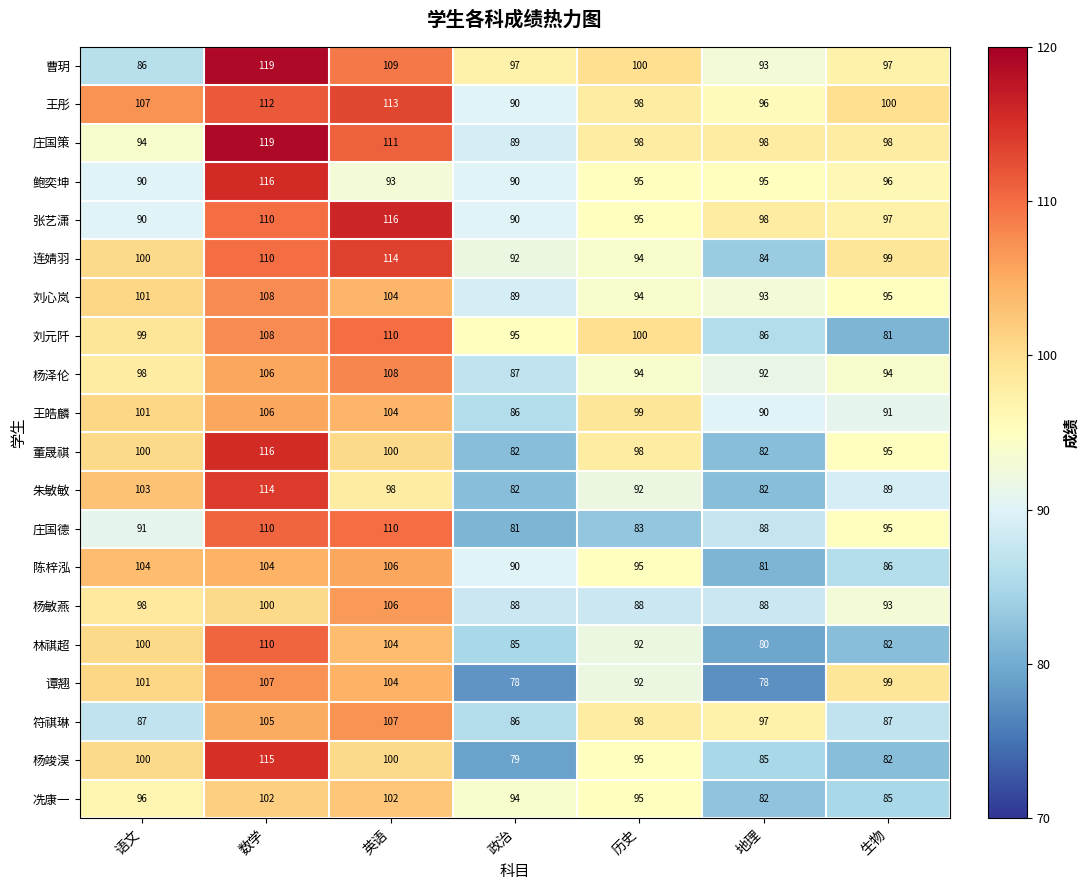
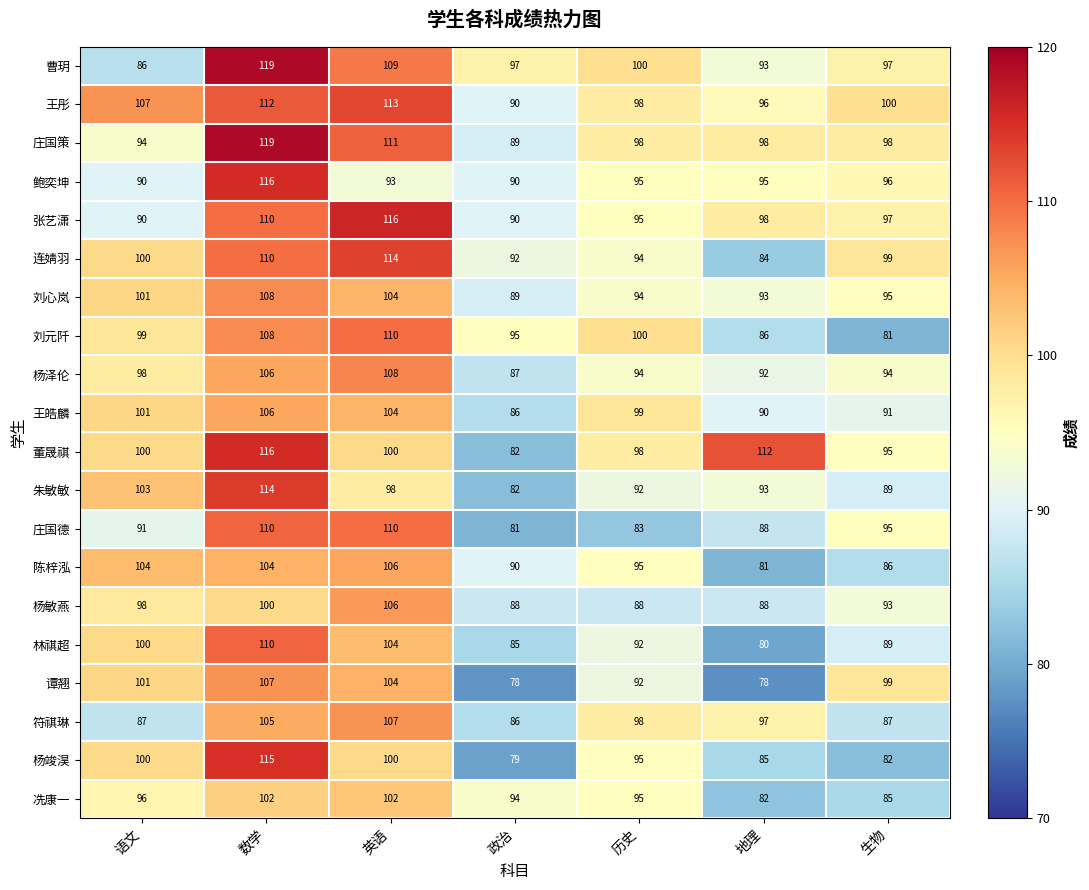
  {
    "曹玥": {
      "语文": 86,
      "数学": 119,
      "英语": 109,
      "政治": 97,
      "历史": 100,
      "地理": 93,
      "生物": 97
    },
    "王彤": {
      "语文": 107,
      "数学": 112,
      "英语": 113,
      "政治": 90,
      "历史": 98,
      "地理": 96,
      "生物": 100
    },
    "庄国策": {
      "语文": 94,
      "数学": 119,
      "英语": 111,
      "政治": 89,
      "历史": 98,
      "地理": 98,
      "生物": 98
    },
    "鲍奕坤": {
      "语文": 90,
      "数学": 116,
      "英语": 93,
      "政治": 90,
      "历史": 95,
      "地理": 95,
      "生物": 96
    },
    "张艺潇": {
      "语文": 90,
      "数学": 110,
      "英语": 116,
      "政治": 90,
      "历史": 95,
      "地理": 98,
      "生物": 97
    },
    "连婧羽": {
      "语文": 100,
      "数学": 110,
      "英语": 114,
      "政治": 92,
      "历史": 94,
      "地理": 84,
      "生物": 99
    },
    "刘心岚": {
      "语文": 101,
      "数学": 108,
      "英语": 104,
      "政治": 89,
      "历史": 94,
      "地理": 93,
      "生物": 95
    },
    "刘元阡": {
      "语文": 99,
      "数学": 108,
      "英语": 110,
      "政治": 95,
      "历史": 100,
      "地理": 86,
      "生物": 81
    },
    "杨泽伦": {
      "语文": 98,
      "数学": 106,
      "英语": 108,
      "政治": 87,
      "历史": 94,
      "地理": 92,
      "生物": 94
    },
    "王皓麟": {
      "语文": 101,
      "数学": 106,
      "英语": 104,
      "政治": 86,
      "历史": 99,
      "地理": 90,
      "生物": 91
    },
    "董晟祺": {
      "语文": 100,
      "数学": 116,
      "英语": 100,
      "政治": 82,
      "历史": 98,
-     "地理": 82,
+     "地理": 112,
      "生物": 95
    },
    "朱敏敏": {
      "语文": 103,
      "数学": 114,
      "英语": 98,
      "政治": 82,
      "历史": 92,
-     "地理": 82,
+     "地理": 93,
      "生物": 89
    },
    "庄国德": {
      "语文": 91,
      "数学": 110,
      "英语": 110,
      "政治": 81,
      "历史": 83,
      "地理": 88,
      "生物": 95
    },
    "陈梓泓": {
      "语文": 104,
      "数学": 104,
      "英语": 106,
      "政治": 90,
      "历史": 95,
      "地理": 81,
      "生物": 86
    },
    "杨敏燕": {
      "语文": 98,
      "数学": 100,
      "英语": 106,
      "政治": 88,
      "历史": 88,
      "地理": 88,
      "生物": 93
    },
    "林祺超": {
      "语文": 100,
      "数学": 110,
      "英语": 104,
      "政治": 85,
      "历史": 92,
      "地理": 80,
-     "生物": 82
+     "生物": 89
    },
    "谭翘": {
      "语文": 101,
      "数学": 107,
      "英语": 104,
      "政治": 78,
      "历史": 92,
      "地理": 78,
      "生物": 99
    },
    "符祺琳": {
      "语文": 87,
      "数学": 105,
      "英语": 107,
      "政治": 86,
      "历史": 98,
      "地理": 97,
      "生物": 87
    },
    "杨竣淏": {
      "语文": 100,
      "数学": 115,
      "英语": 100,
      "政治": 79,
      "历史": 95,
      "地理": 85,
      "生物": 82
    },
    "冼康一": {
      "语文": 96,
      "数学": 102,
      "英语": 102,
      "政治": 94,
      "历史": 95,
      "地理": 82,
      "生物": 85
    }
  }
